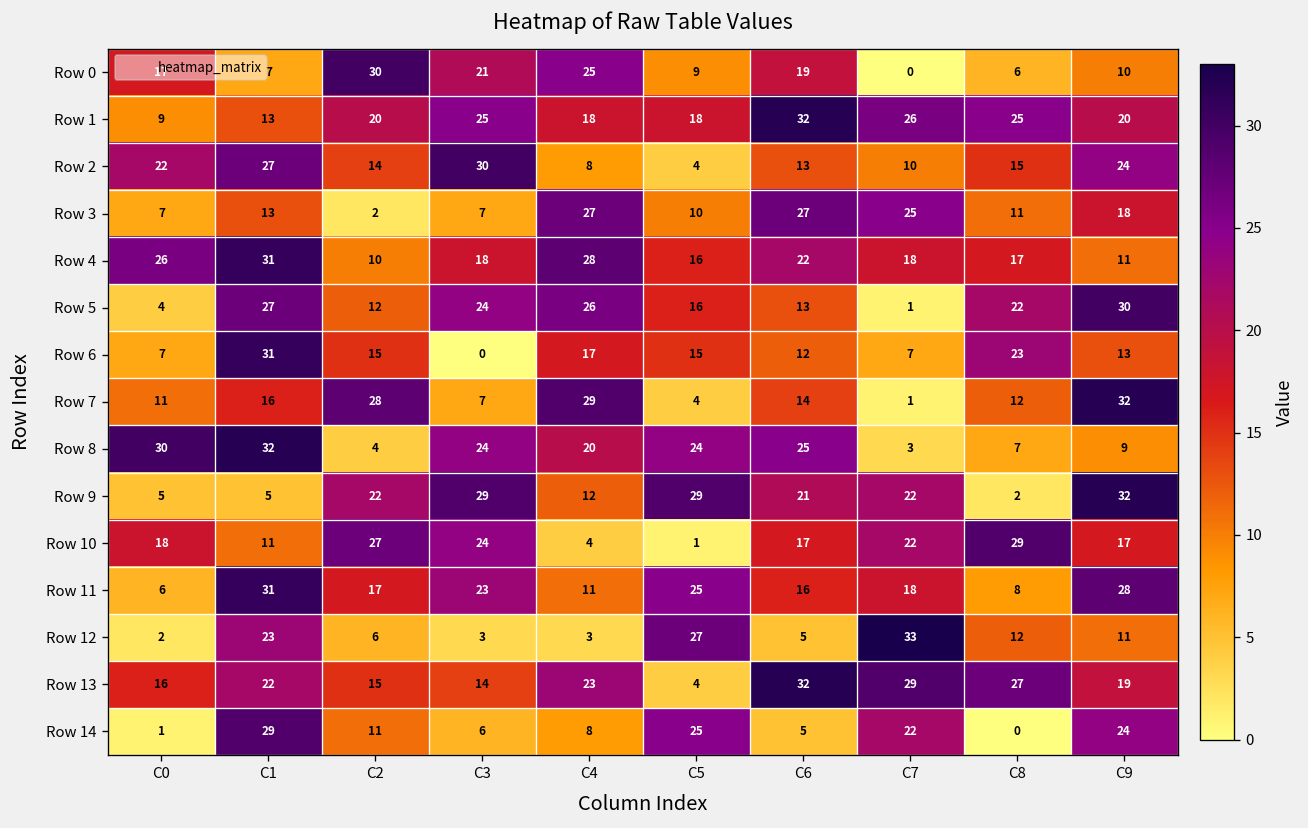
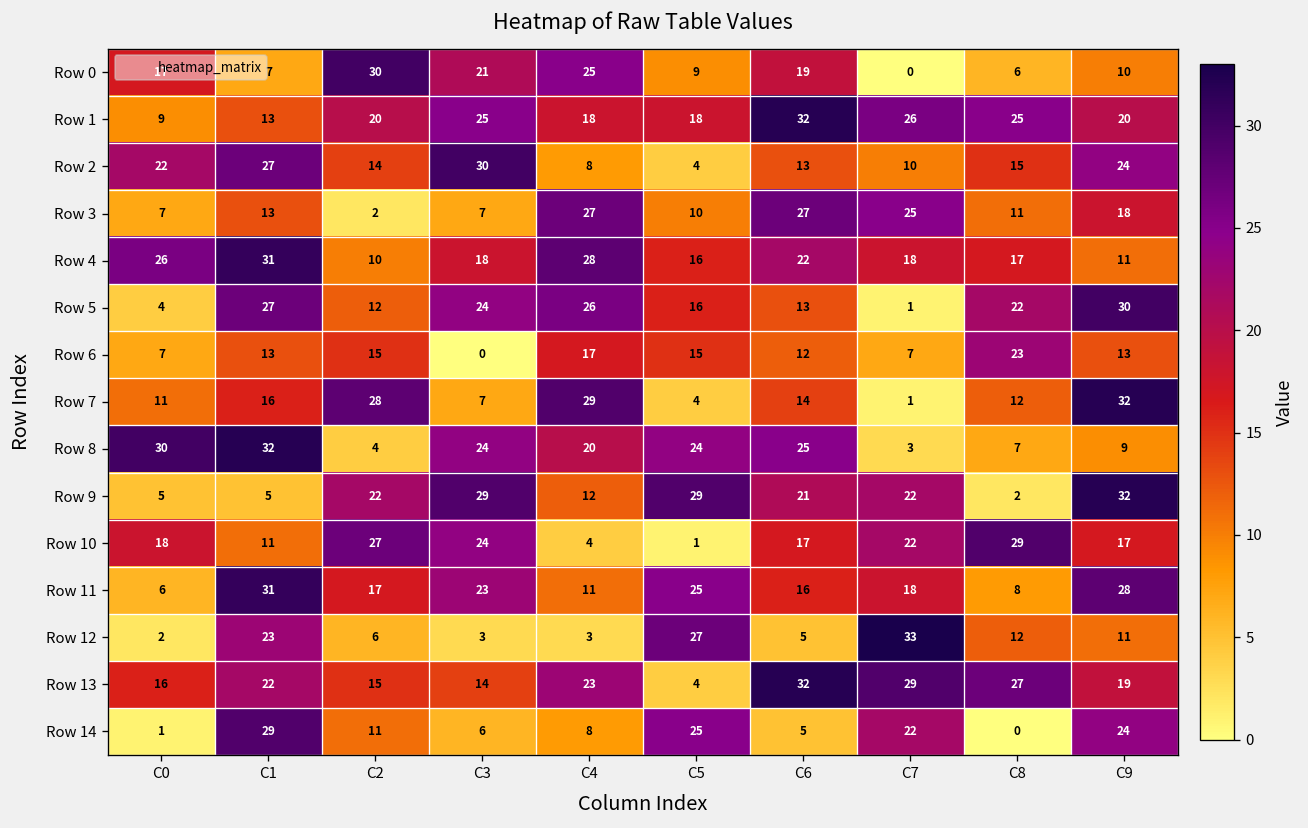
  {
    "Row 0": {
      "C2": 30,
      "C3": 21,
      "C4": 25,
      "C5": 9,
      "C6": 19,
      "C7": 0,
      "C8": 6,
      "C9": 10
    },
    "Row 1": {
      "C0": 9,
      "C1": 13,
      "C2": 20,
      "C3": 25,
      "C4": 18,
      "C5": 18,
      "C6": 32,
      "C7": 26,
      "C8": 25,
      "C9": 20
    },
    "Row 2": {
      "C0": 22,
      "C1": 27,
      "C2": 14,
      "C3": 30,
      "C4": 8,
      "C5": 4,
      "C6": 13,
      "C7": 10,
      "C8": 15,
      "C9": 24
    },
    "Row 3": {
      "C0": 7,
      "C1": 13,
      "C2": 2,
      "C3": 7,
      "C4": 27,
      "C5": 10,
      "C6": 27,
      "C7": 25,
      "C8": 11,
      "C9": 18
    },
    "Row 4": {
      "C0": 26,
      "C1": 31,
      "C2": 10,
      "C3": 18,
      "C4": 28,
      "C5": 16,
      "C6": 22,
      "C7": 18,
      "C8": 17,
      "C9": 11
    },
    "Row 5": {
      "C0": 4,
      "C1": 27,
      "C2": 12,
      "C3": 24,
      "C4": 26,
      "C5": 16,
      "C6": 13,
      "C7": 1,
      "C8": 22,
      "C9": 30
    },
    "Row 6": {
      "C0": 7,
-     "C1": 31,
+     "C1": 13,
      "C2": 15,
      "C3": 0,
      "C4": 17,
      "C5": 15,
      "C6": 12,
      "C7": 7,
      "C8": 23,
      "C9": 13
    },
    "Row 7": {
      "C0": 11,
      "C1": 16,
      "C2": 28,
      "C3": 7,
      "C4": 29,
      "C5": 4,
      "C6": 14,
      "C7": 1,
      "C8": 12,
      "C9": 32
    },
    "Row 8": {
      "C0": 30,
      "C1": 32,
      "C2": 4,
      "C3": 24,
      "C4": 20,
      "C5": 24,
      "C6": 25,
      "C7": 3,
      "C8": 7,
      "C9": 9
    },
    "Row 9": {
      "C0": 5,
      "C1": 5,
      "C2": 22,
      "C3": 29,
      "C4": 12,
      "C5": 29,
      "C6": 21,
      "C7": 22,
      "C8": 2,
      "C9": 32
    },
    "Row 10": {
      "C0": 18,
      "C1": 11,
      "C2": 27,
      "C3": 24,
      "C4": 4,
      "C5": 1,
      "C6": 17,
      "C7": 22,
      "C8": 29,
      "C9": 17
    },
    "Row 11": {
      "C0": 6,
      "C1": 31,
      "C2": 17,
      "C3": 23,
      "C4": 11,
      "C5": 25,
      "C6": 16,
      "C7": 18,
      "C8": 8,
      "C9": 28
    },
    "Row 12": {
      "C0": 2,
      "C1": 23,
      "C2": 6,
      "C3": 3,
      "C4": 3,
      "C5": 27,
      "C6": 5,
      "C7": 33,
      "C8": 12,
      "C9": 11
    },
    "Row 13": {
      "C0": 16,
      "C1": 22,
      "C2": 15,
      "C3": 14,
      "C4": 23,
      "C5": 4,
      "C6": 32,
      "C7": 29,
      "C8": 27,
      "C9": 19
    },
    "Row 14": {
      "C0": 1,
      "C1": 29,
      "C2": 11,
      "C3": 6,
      "C4": 8,
      "C5": 25,
      "C6": 5,
      "C7": 22,
      "C8": 0,
      "C9": 24
    }
  }
